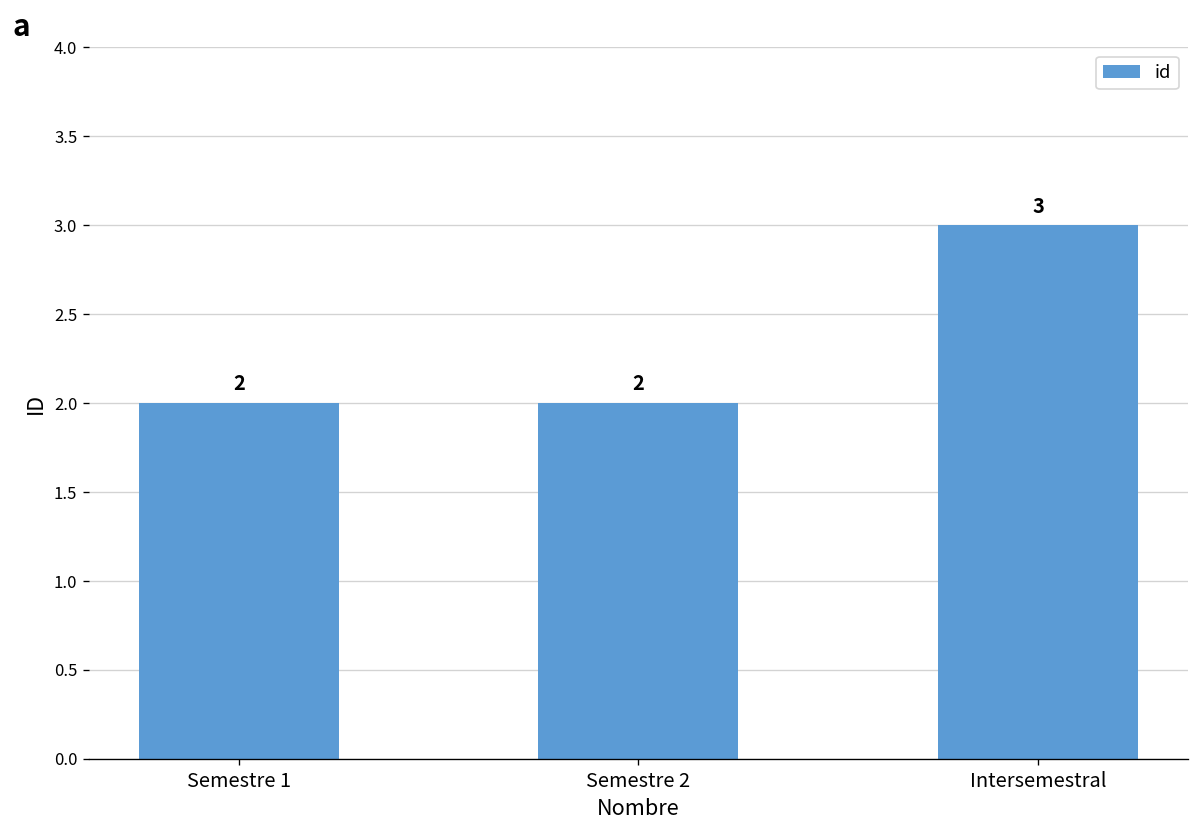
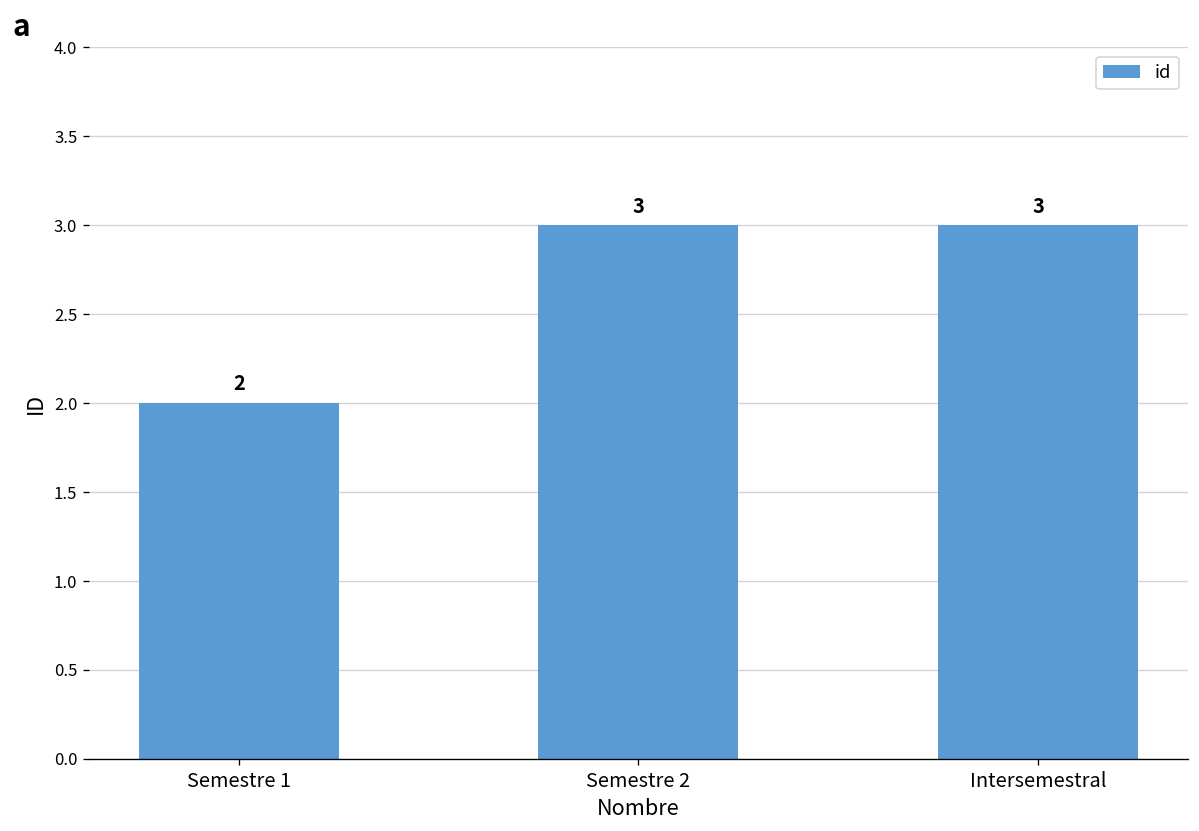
  {
    "Semestre 1": 2,
-   "Semestre 2": 2,
+   "Semestre 2": 3,
    "Intersemestral": 3
  }
